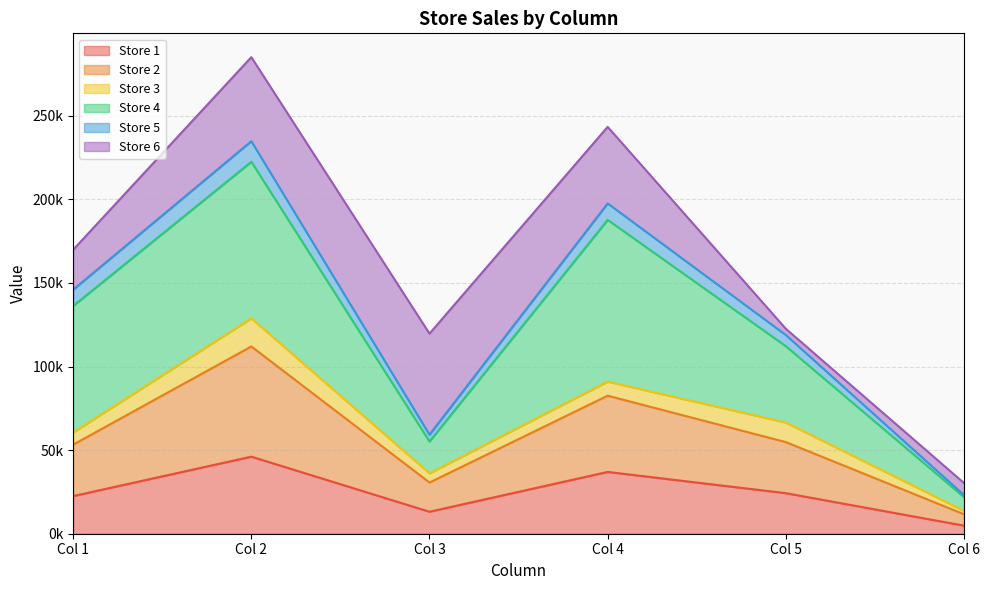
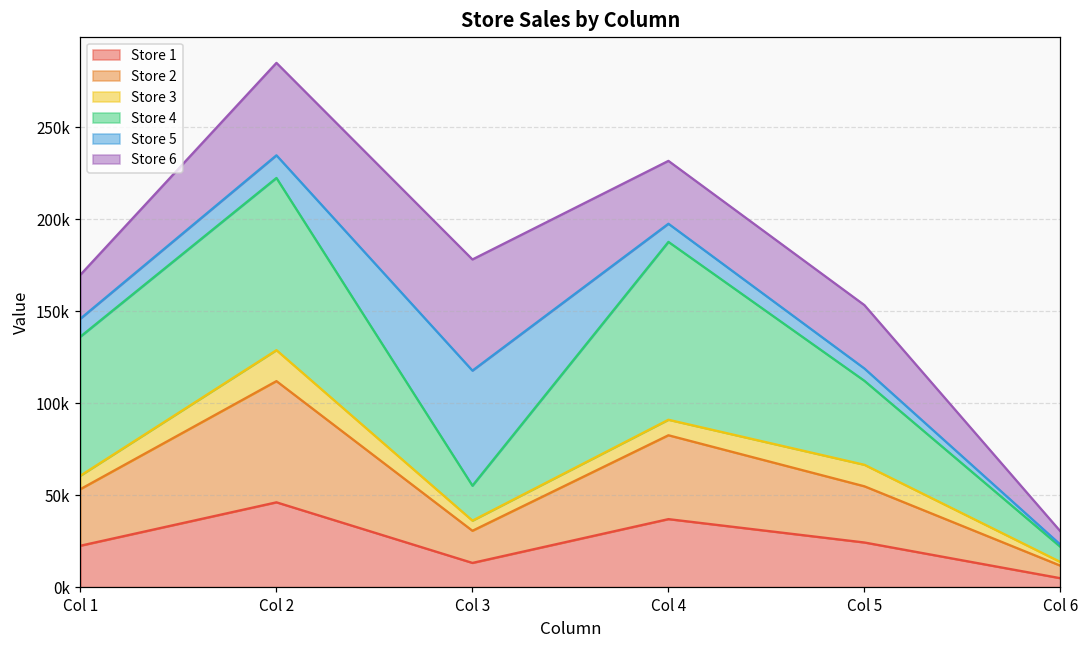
  {
    "Store 4": {
      "Col 1": 76000,
      "Col 2": 94000,
      "Col 3": 19000,
      "Col 4": 97000,
      "Col 5": 46000
    },
    "Store 5": {
      "Col 1": 10000,
      "Col 2": 12000,
-     "Col 3": 4000,
+     "Col 3": 63000,
      "Col 4": 10000,
      "Col 5": 7000
    },
    "Store 6": {
      "Col 1": 24000,
      "Col 2": 50000,
      "Col 3": 60000,
-     "Col 4": 46000,
-     "Col 5": 4000,
+     "Col 4": 34000,
+     "Col 5": 34000,
      "Col 6": 7000
    }
  }
